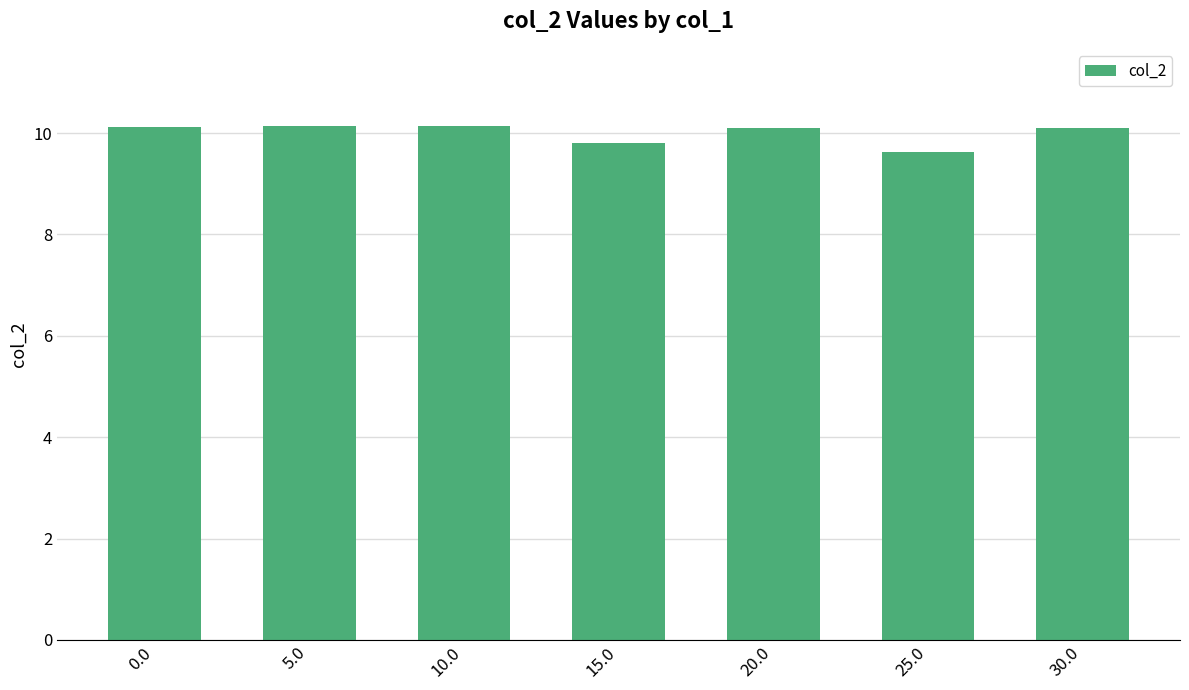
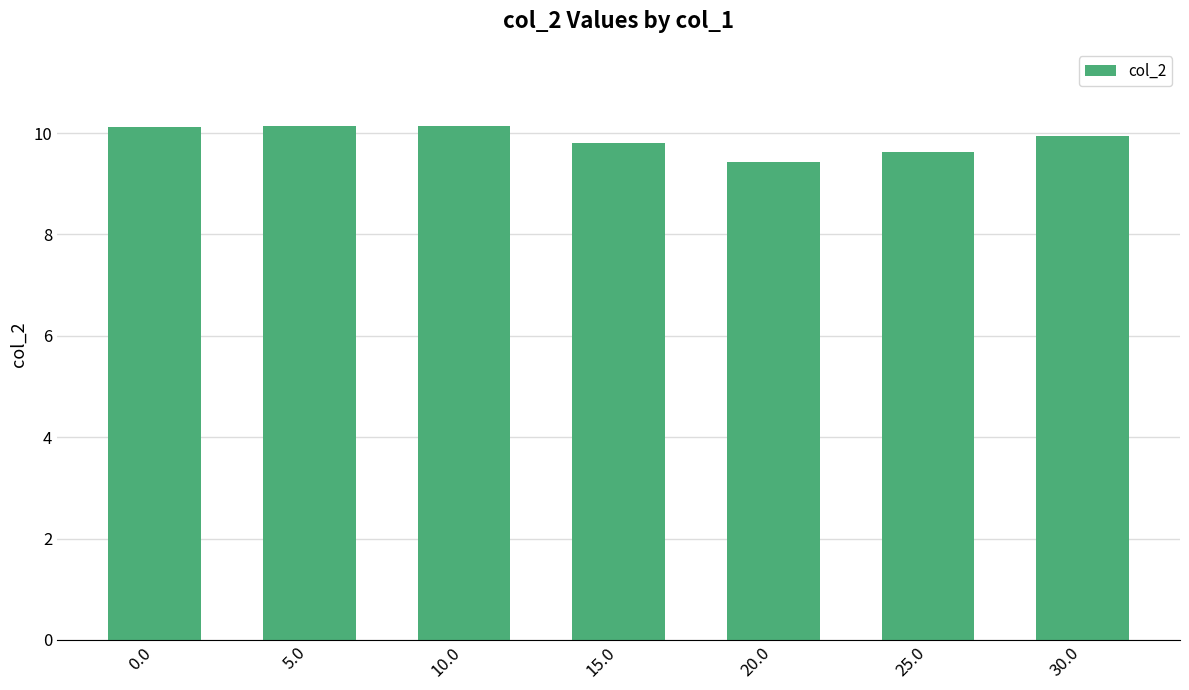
  {
    "0.0": 10.1,
    "5.0": 10.1,
    "10.0": 10.1,
    "15.0": 9.8,
-   "20.0": 10.1,
+   "20.0": 9.4,
    "25.0": 9.6,
-   "30.0": 10.1
+   "30.0": 9.9
  }
